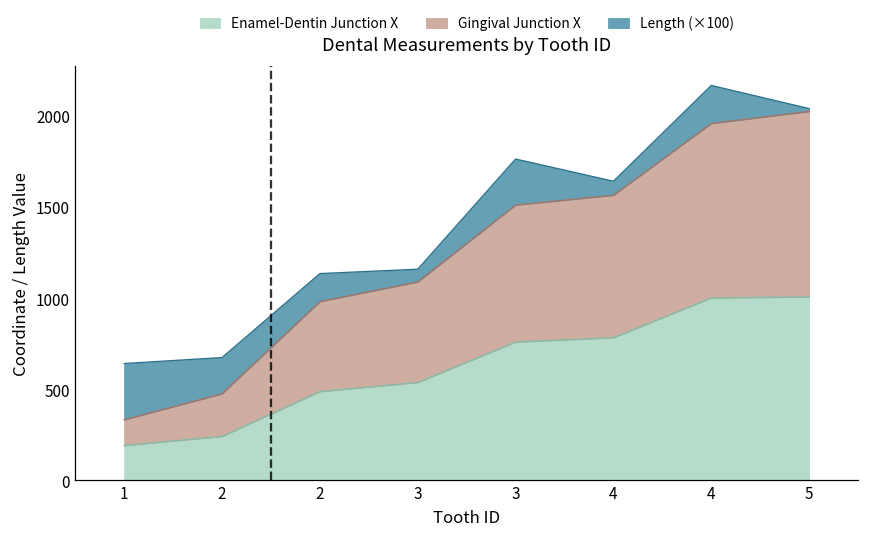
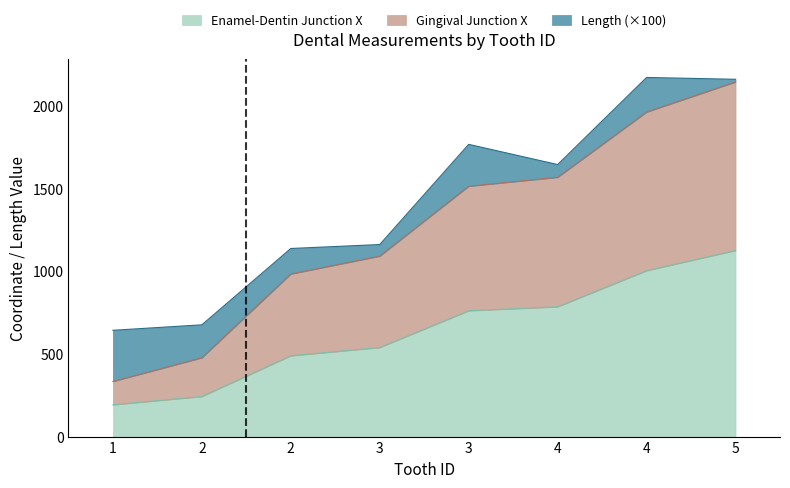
  {
    "Enamel-Dentin Junction X": {
      "1": 190,
-     "5": 1010
+     "5": 1120
    },
    "Gingival Junction X": {
      "1": 140,
      "5": 1020
    },
    "Length (×100)": {
      "1": 310,
      "5": 20
    }
  }
